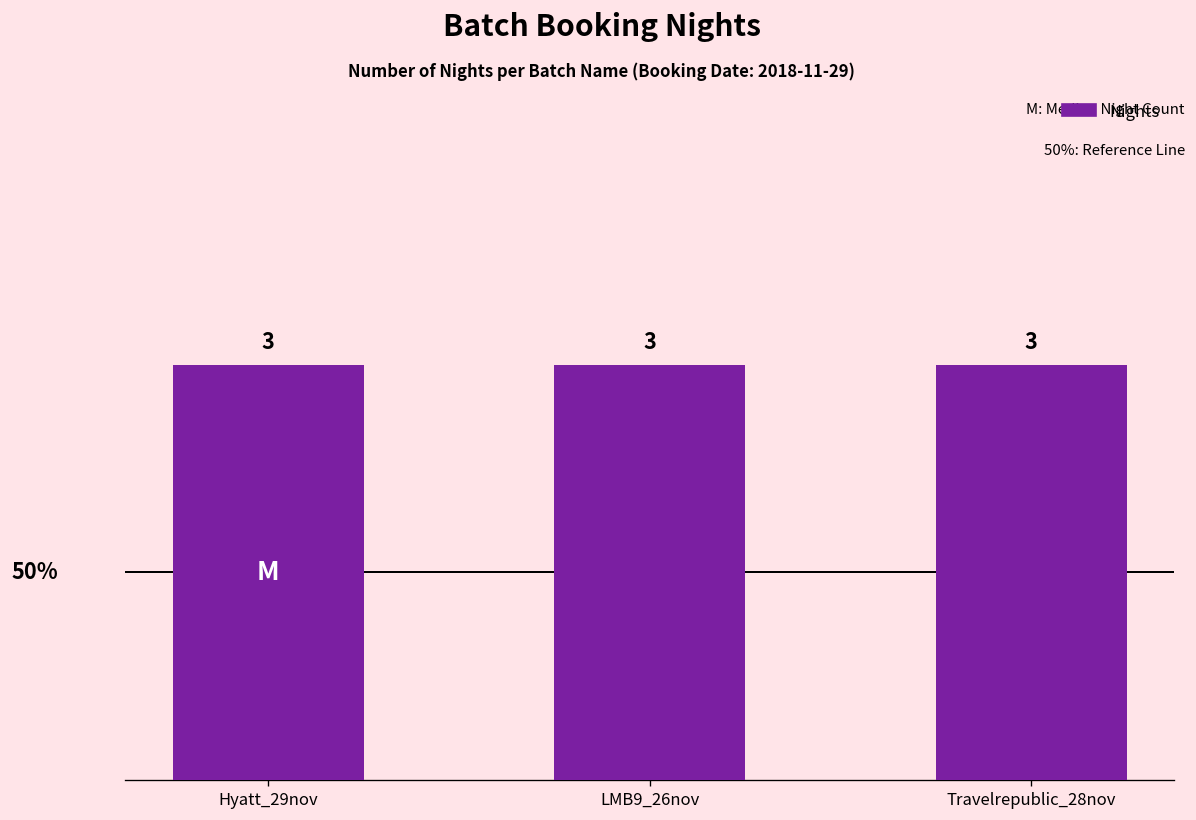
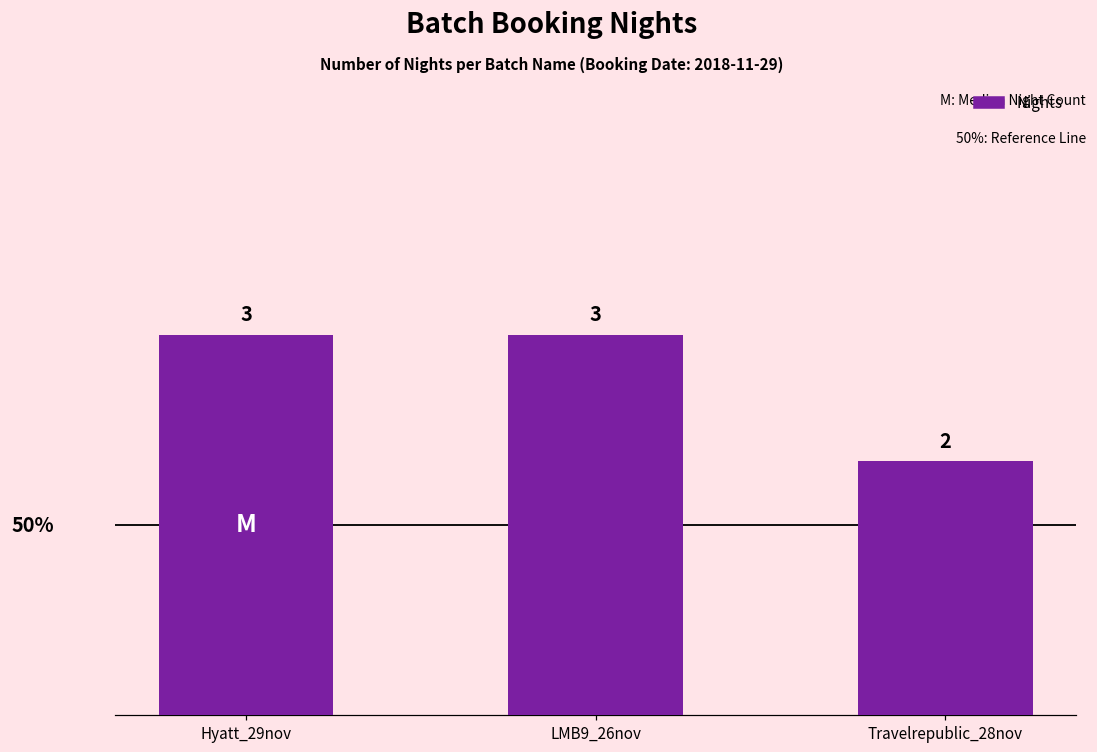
  {
    "Hyatt_29nov": 3,
    "LMB9_26nov": 3,
-   "Travelrepublic_28nov": 3
+   "Travelrepublic_28nov": 2
  }
